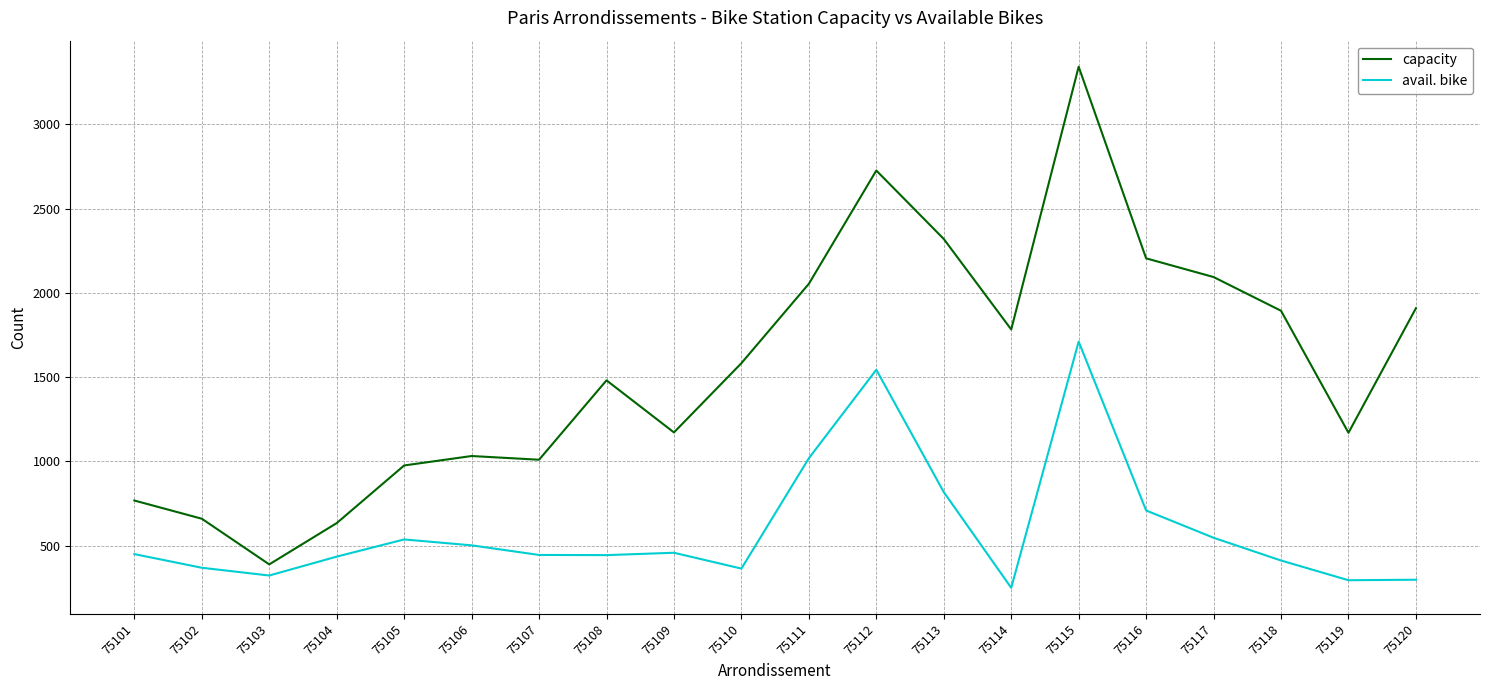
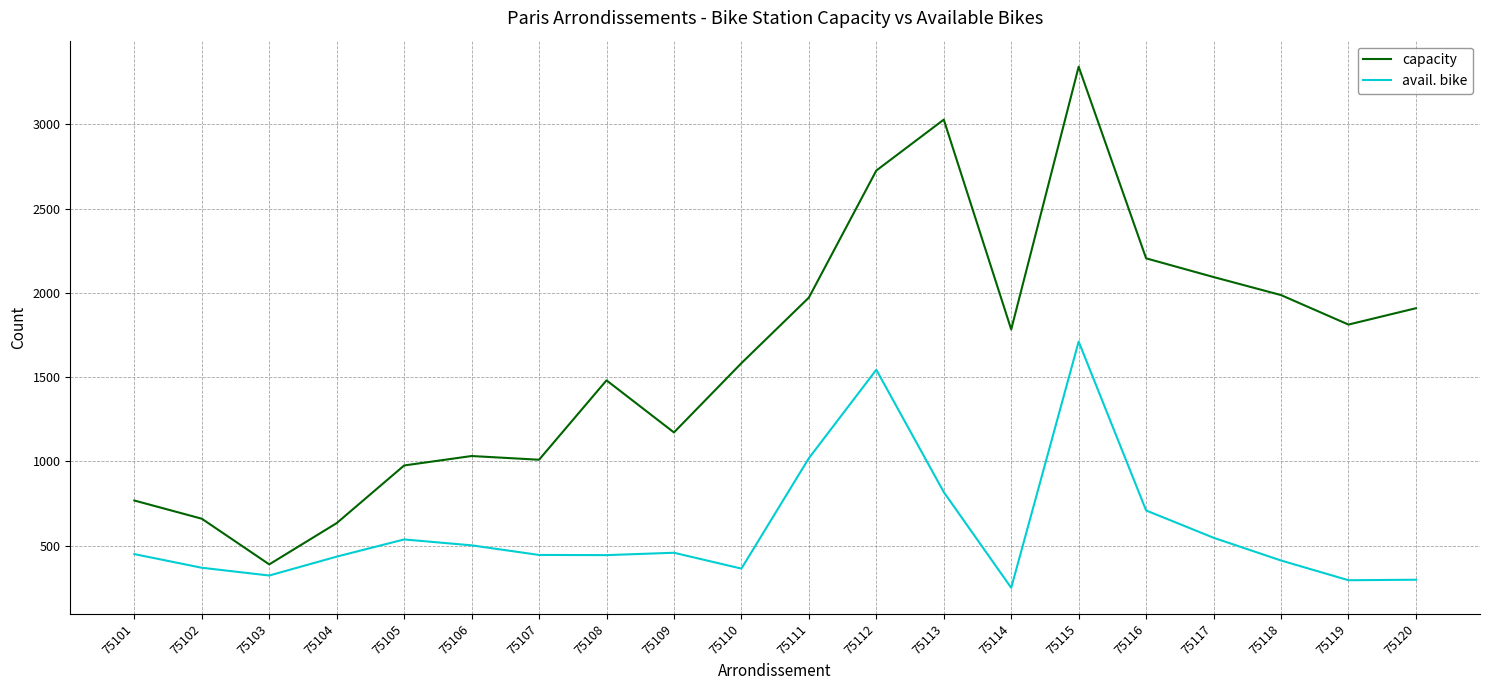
  {
    "capacity": {
      "75101": 770,
      "75102": 660,
      "75103": 390,
      "75104": 630,
      "75105": 980,
      "75106": 1030,
      "75107": 1010,
      "75108": 1480,
      "75109": 1170,
      "75110": 1580,
-     "75111": 2050,
+     "75111": 1970,
      "75112": 2730,
-     "75113": 2320,
+     "75113": 3030,
      "75114": 1780,
      "75115": 3340,
      "75116": 2210,
      "75117": 2090,
-     "75118": 1890,
-     "75119": 1170,
+     "75118": 1990,
+     "75119": 1810,
      "75120": 1910
    },
    "avail. bike": {
      "75101": 450,
      "75102": 370,
      "75103": 320,
      "75104": 440,
      "75105": 540,
      "75106": 500,
      "75107": 450,
      "75108": 440,
      "75109": 460,
      "75110": 360,
      "75111": 1020,
      "75112": 1540,
      "75113": 820,
      "75114": 250,
      "75115": 1710,
      "75116": 710,
      "75117": 550,
      "75118": 410,
      "75119": 300,
      "75120": 300
    }
  }
